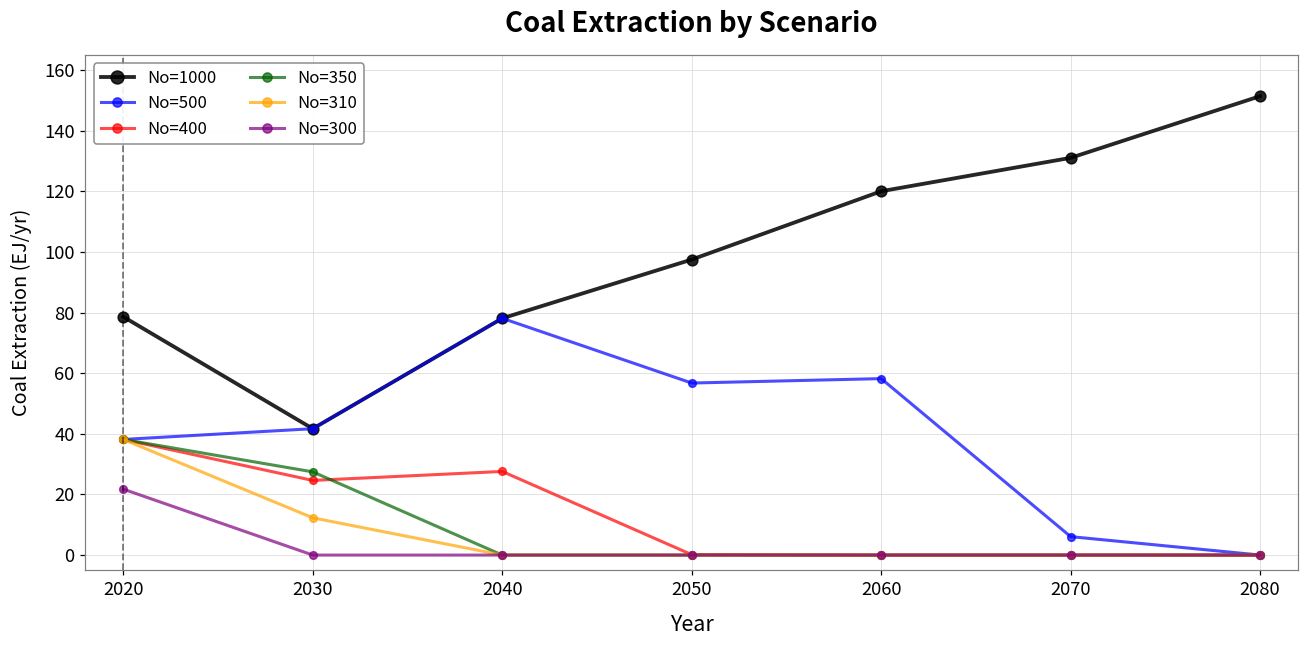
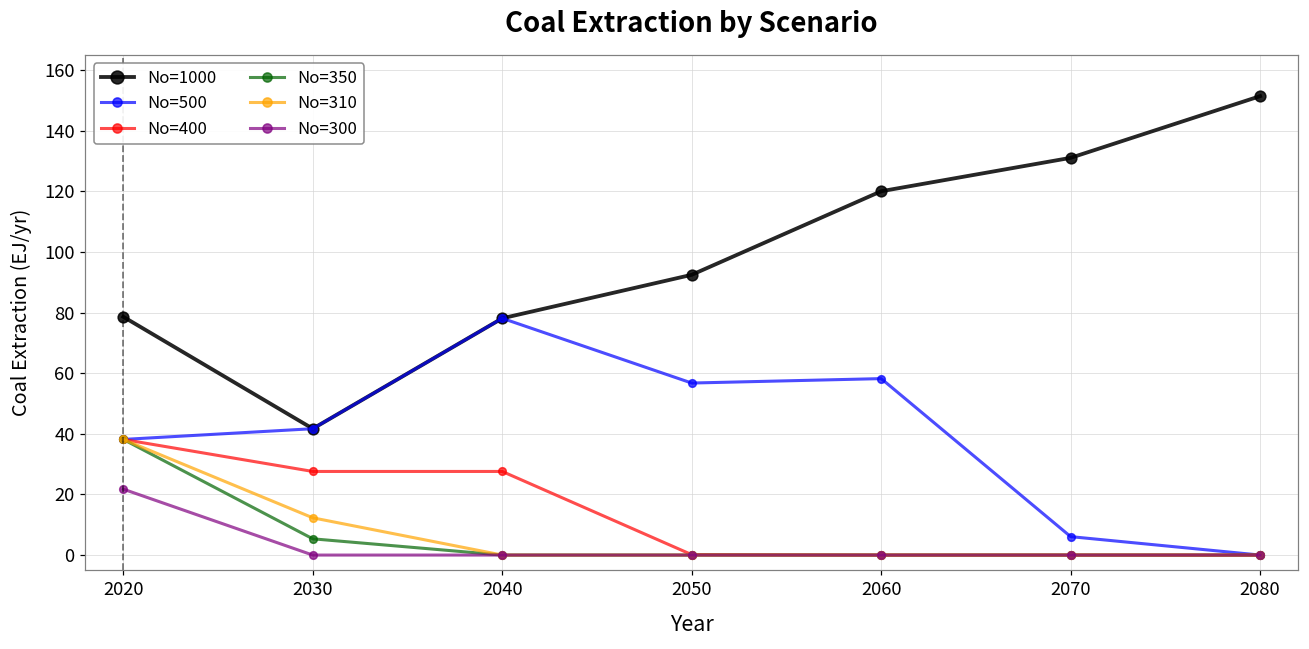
  {
    "No=1000": {
      "2020": 79,
-     "2050": 97,
+     "2050": 92,
      "2060": 120,
      "2070": 131,
      "2080": 151
    },
    "No=500": {
      "2050": 57,
      "2060": 58,
      "2070": 6
    },
    "No=400": {
-     "2030": 25,
+     "2030": 28,
      "2040": 28
    },
    "No=350": {
-     "2030": 27
+     "2030": 5
    },
    "No=310": {
      "2030": 12
    },
    "No=300": {
      "2020": 22,
      "2030": 0
    }
  }
